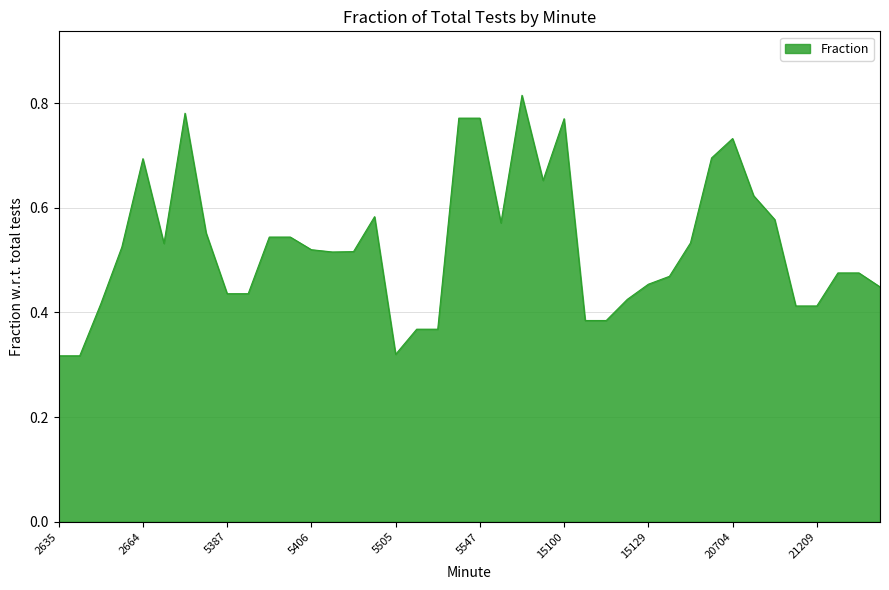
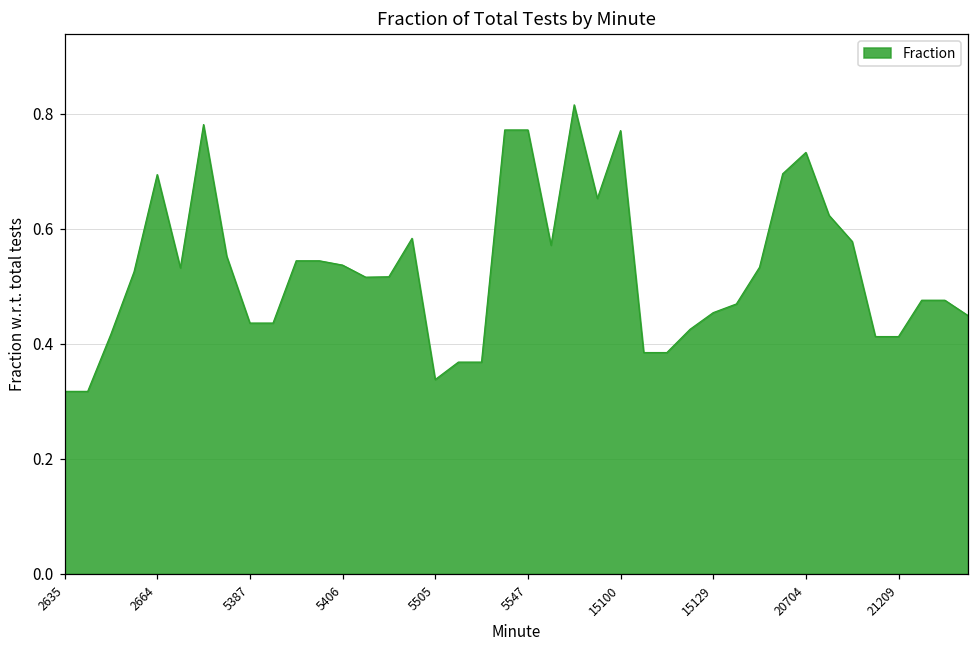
  {
    "2635": 0.32,
    "2664": 0.69,
    "5387": 0.44,
-   "5406": 0.52,
-   "5505": 0.32,
+   "5406": 0.54,
+   "5505": 0.34,
    "5547": 0.77,
    "15100": 0.77,
    "15129": 0.45,
    "20704": 0.73,
    "21209": 0.41
  }
